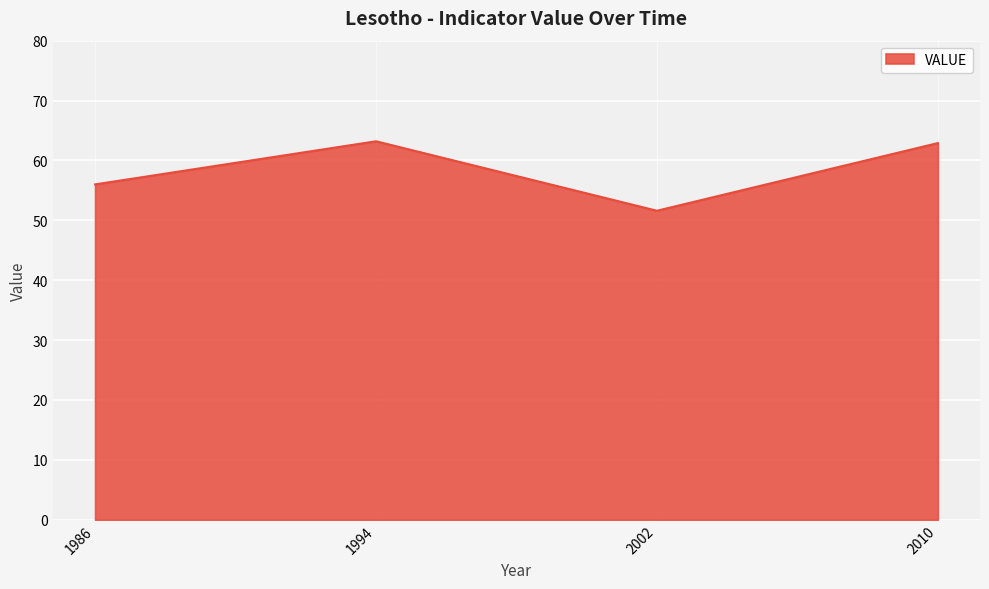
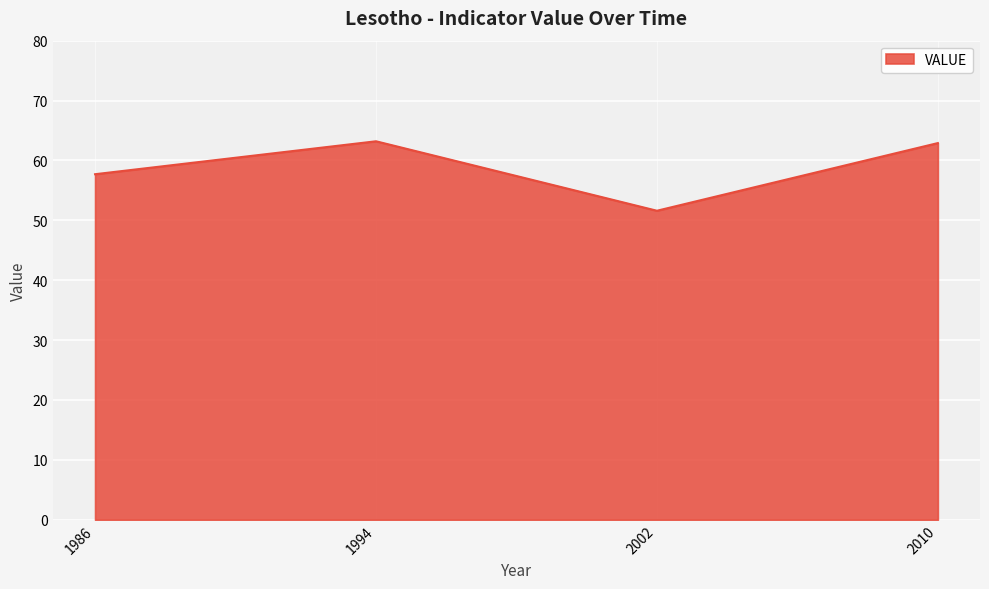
  {
-   "1986": 56,
+   "1986": 58,
    "1994": 63,
    "2002": 52,
    "2010": 63
  }
